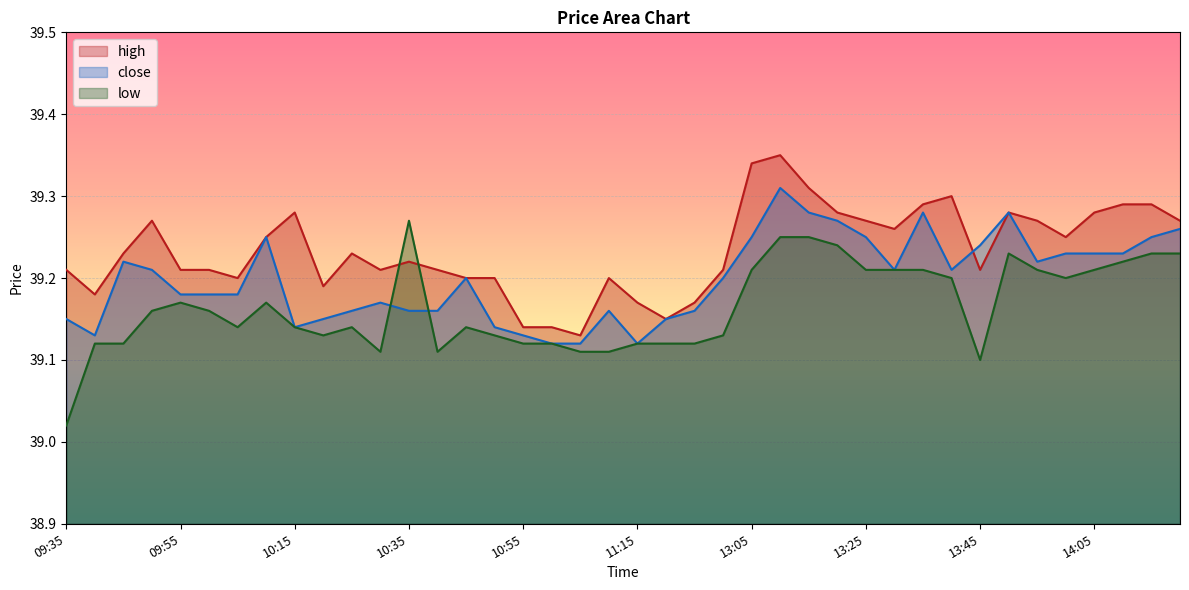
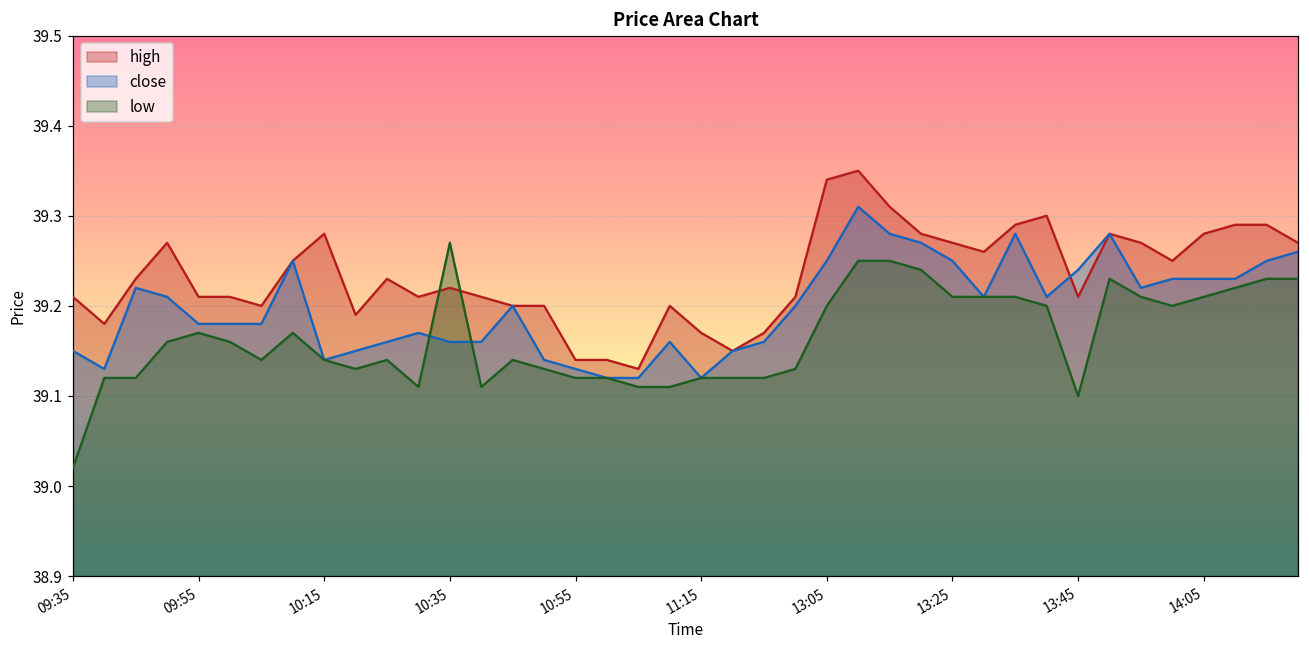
  {
    "high": {
      "09:35": 39.21,
      "09:55": 39.21,
      "10:15": 39.28,
      "10:35": 39.22,
      "10:55": 39.14,
      "11:15": 39.17,
      "13:05": 39.34,
      "13:25": 39.27,
      "13:45": 39.21,
      "14:05": 39.28
    },
    "close": {
      "09:35": 39.15,
      "09:55": 39.18,
      "10:35": 39.16,
      "10:55": 39.13,
      "13:05": 39.25,
      "13:25": 39.25,
      "13:45": 39.24,
      "14:05": 39.23
    },
    "low": {
      "09:35": 39.02,
      "09:55": 39.17,
      "10:35": 39.27,
      "10:55": 39.12,
-     "13:05": 39.21,
+     "13:05": 39.20,
      "13:25": 39.21,
      "13:45": 39.10,
      "14:05": 39.21
    }
  }
